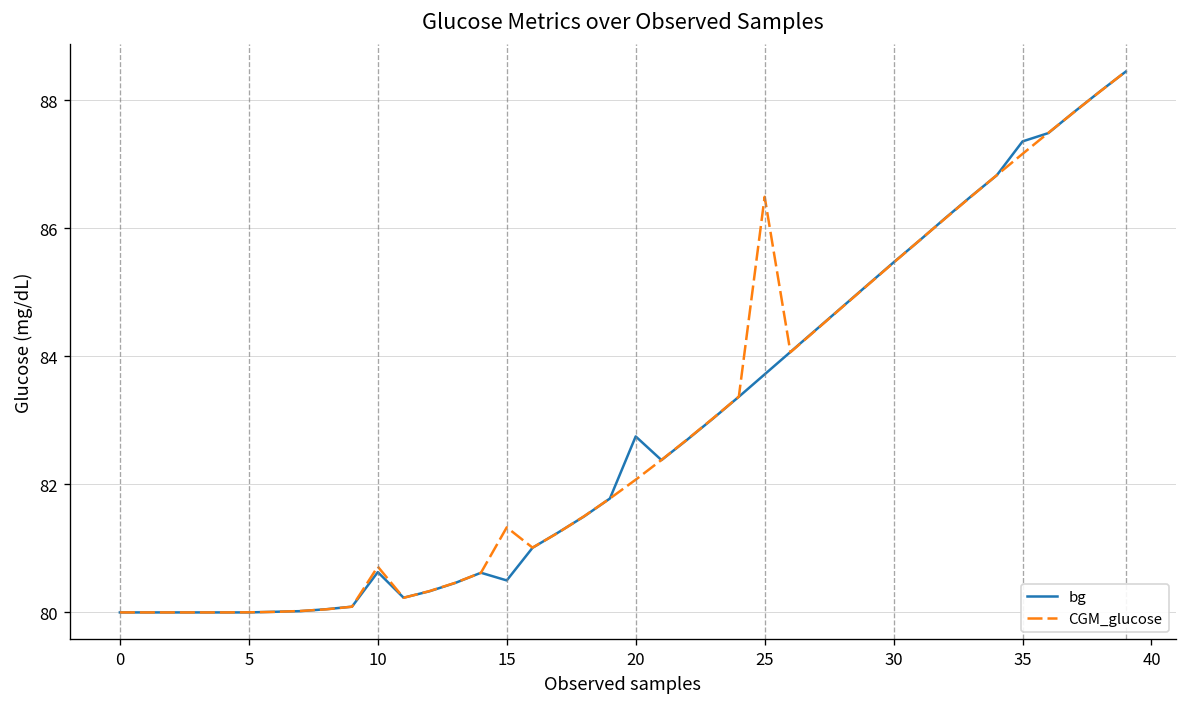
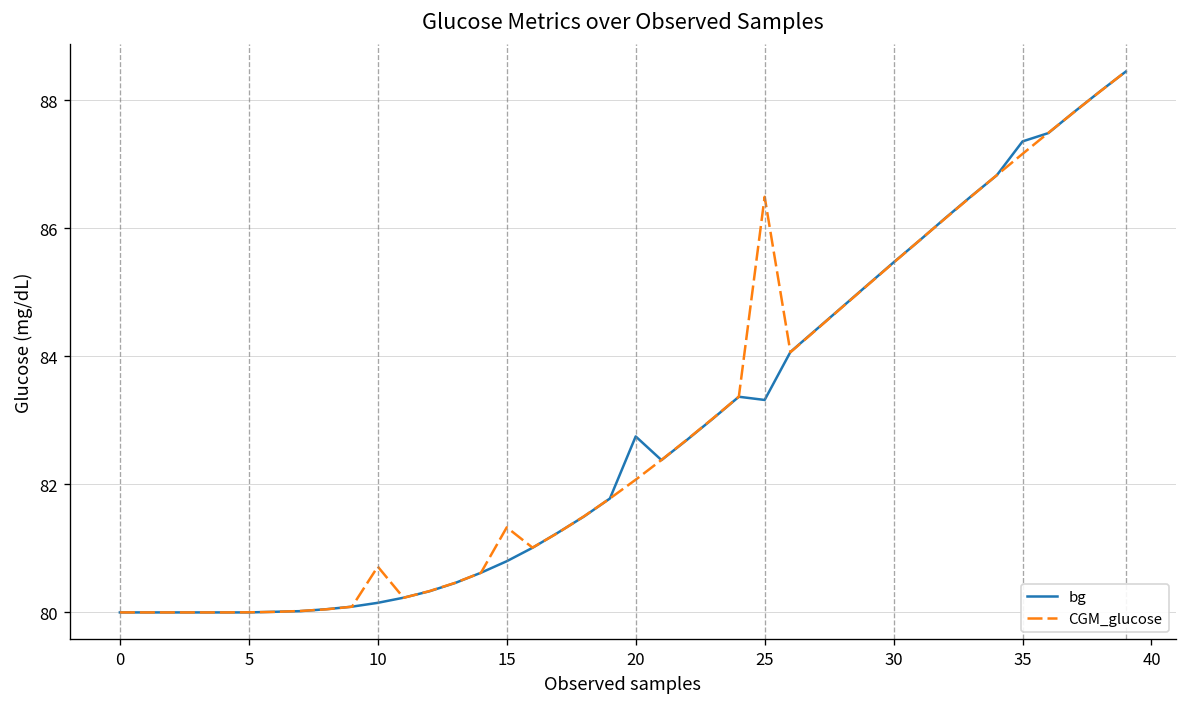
  {
    "bg": {
-     "10": 80.6,
-     "15": 80.5,
+     "10": 80.2,
+     "15": 80.8,
      "20": 82.8,
-     "25": 83.7,
+     "25": 83.3,
      "35": 87.4
    },
    "CGM_glucose": {
      "10": 80.7,
      "15": 81.3,
      "20": 82.1,
      "25": 86.5,
      "35": 87.2
    }
  }
